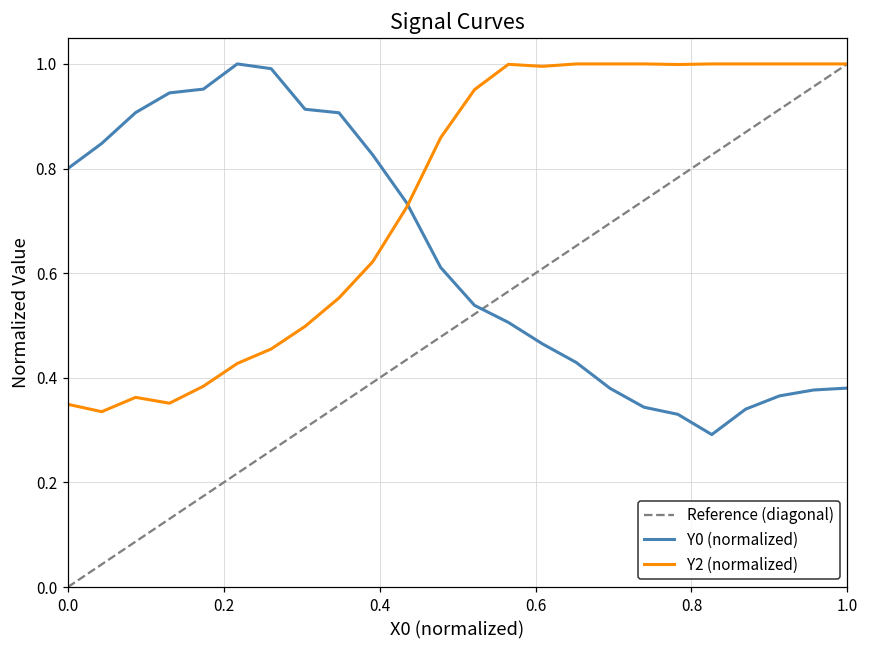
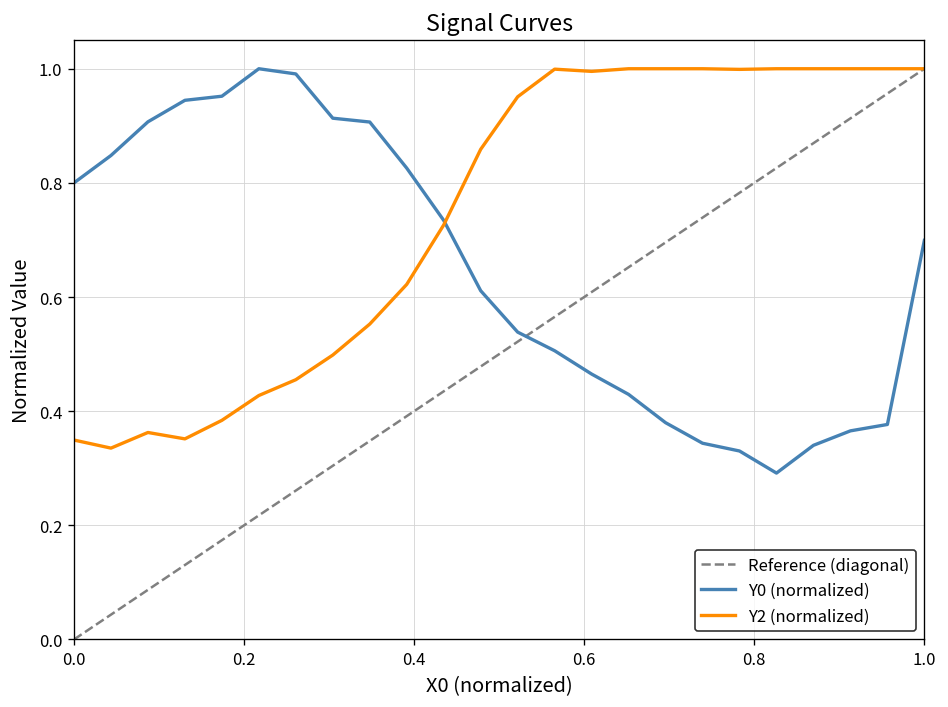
  {
    "Reference (diagonal)": {
      "0.0": 0.00
    },
    "Y0 (normalized)": {
      "0.0": 0.80,
-     "1.0": 0.38
+     "1.0": 0.70
    },
    "Y2 (normalized)": {
      "0.0": 0.35
    }
  }
